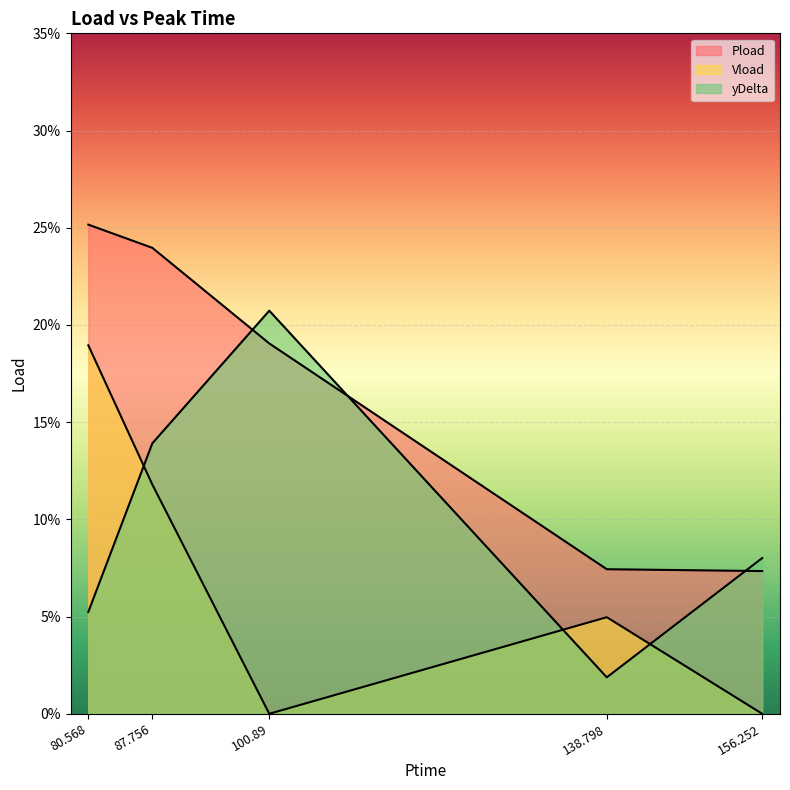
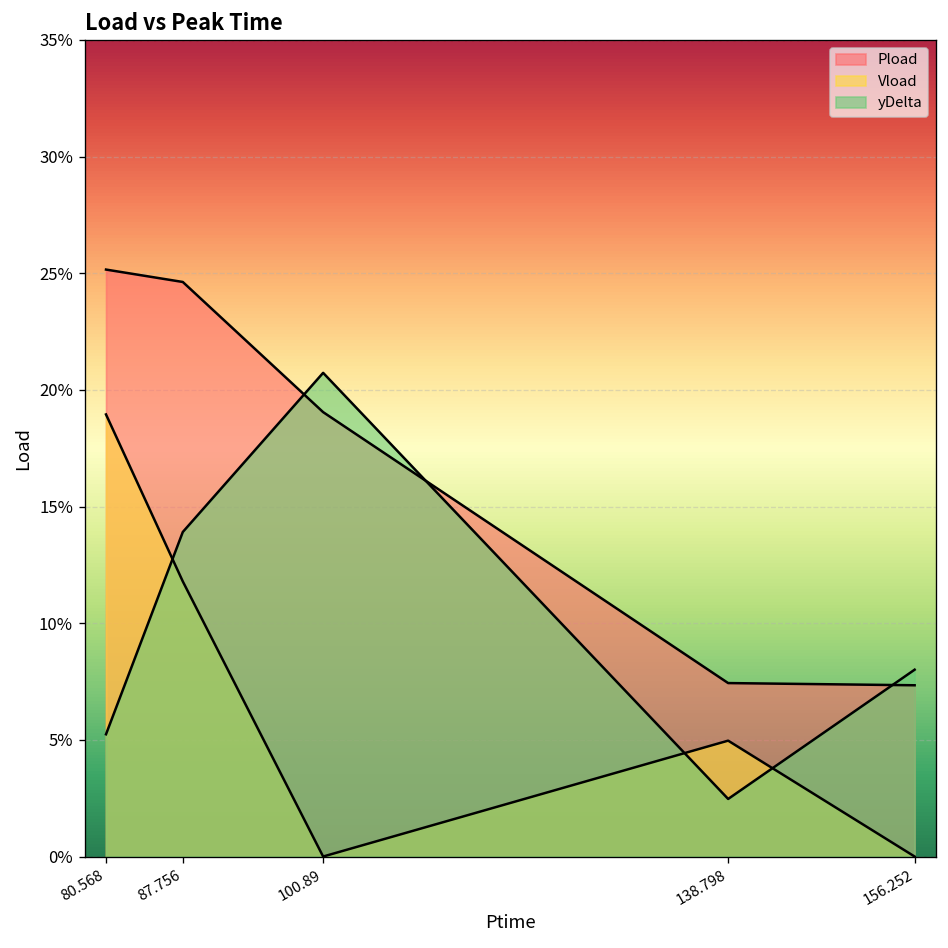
  {
    "Pload": {
      "80.568": "25.2%",
-     "87.756": "24.0%",
+     "87.756": "24.6%",
      "100.89": "19.0%",
      "138.798": "7.4%",
      "156.252": "7.3%"
    },
    "Vload": {
      "80.568": "19.0%",
      "87.756": "11.8%",
      "100.89": "0.0%",
      "138.798": "5.0%",
      "156.252": "0.0%"
    },
    "yDelta": {
      "80.568": "5.2%",
      "87.756": "13.9%",
      "100.89": "20.7%",
-     "138.798": "1.9%",
+     "138.798": "2.5%",
      "156.252": "8.0%"
    }
  }
